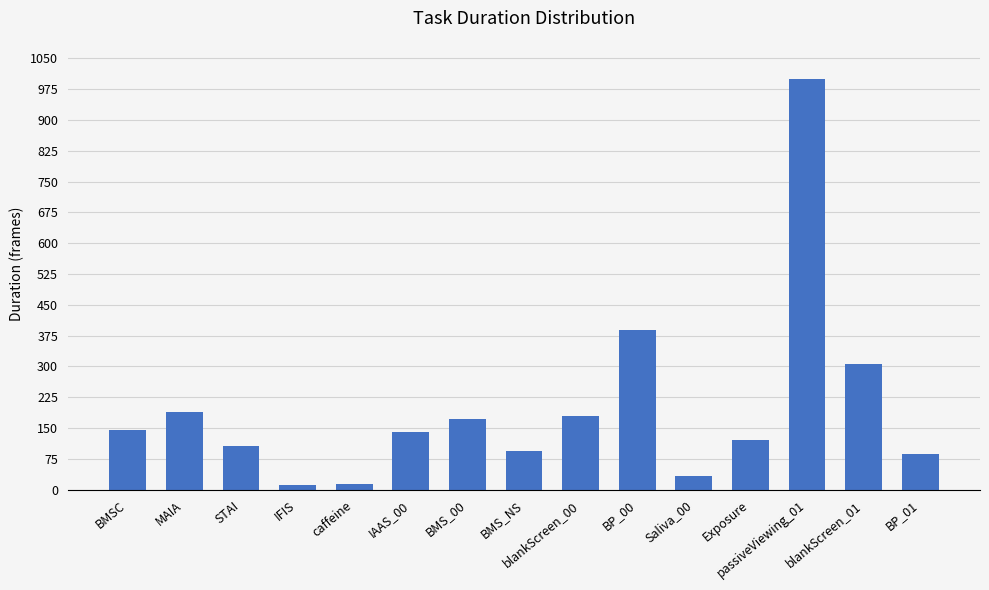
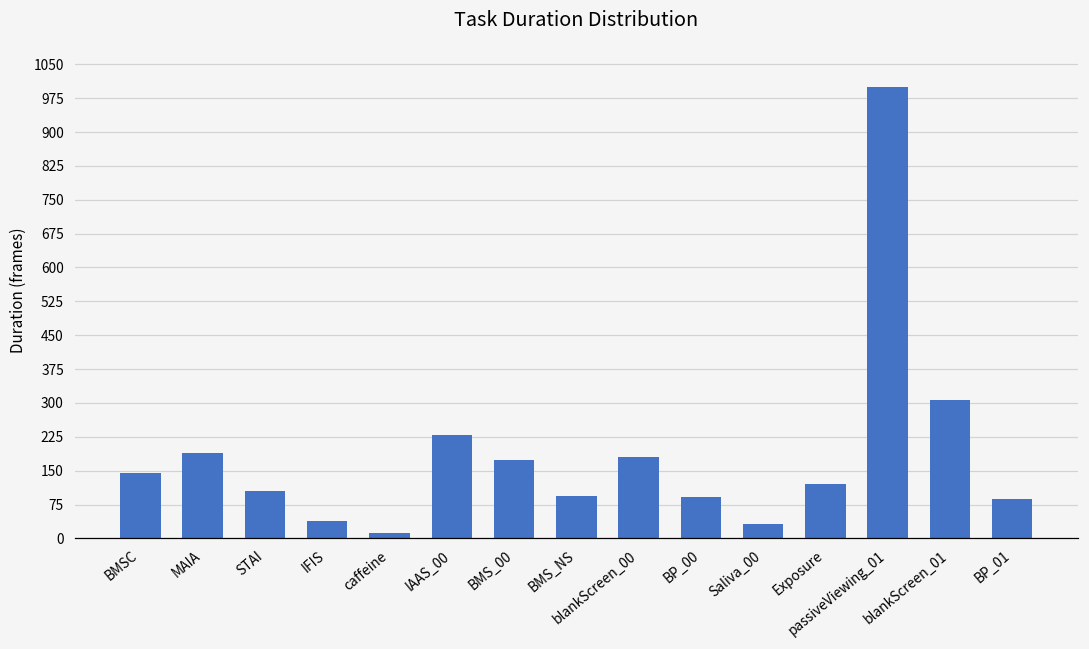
  {
    "BMSC": 150,
    "MAIA": 190,
    "STAI": 110,
-   "IFIS": 10,
+   "IFIS": 40,
    "caffeine": 10,
-   "IAAS_00": 140,
+   "IAAS_00": 230,
    "BMS_00": 170,
    "BMS_NS": 100,
    "blankScreen_00": 180,
-   "BP_00": 390,
+   "BP_00": 90,
    "Saliva_00": 30,
    "Exposure": 120,
    "passiveViewing_01": 1000,
    "blankScreen_01": 310,
    "BP_01": 90
  }
